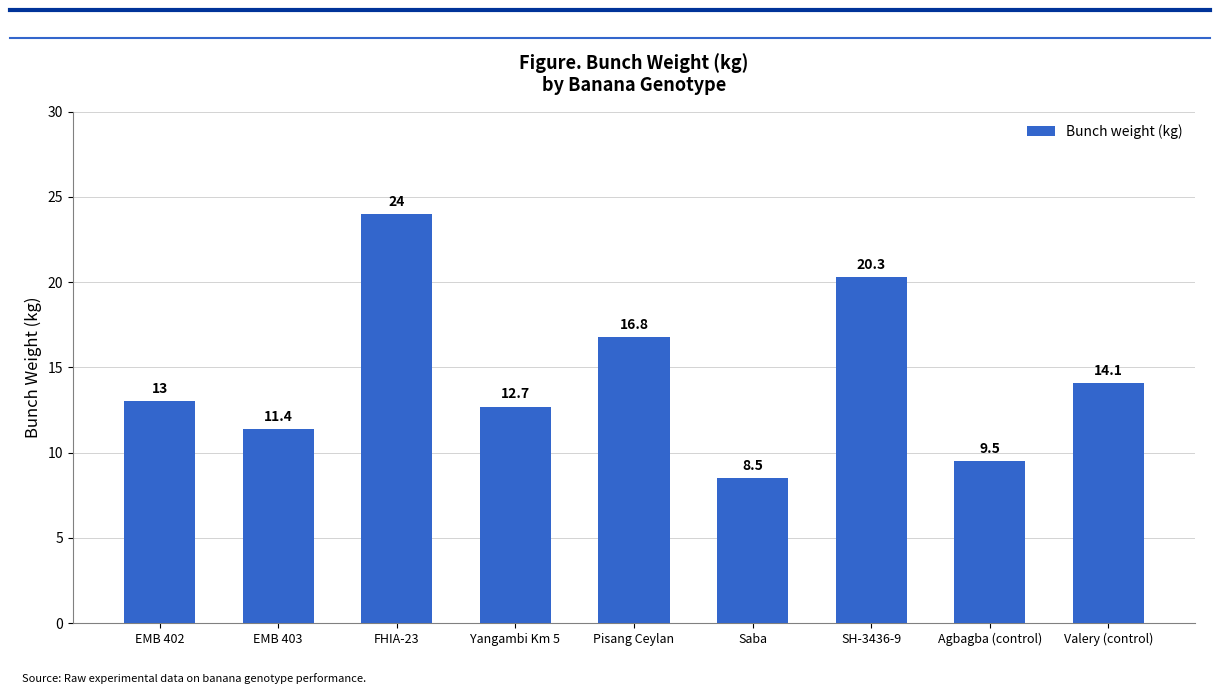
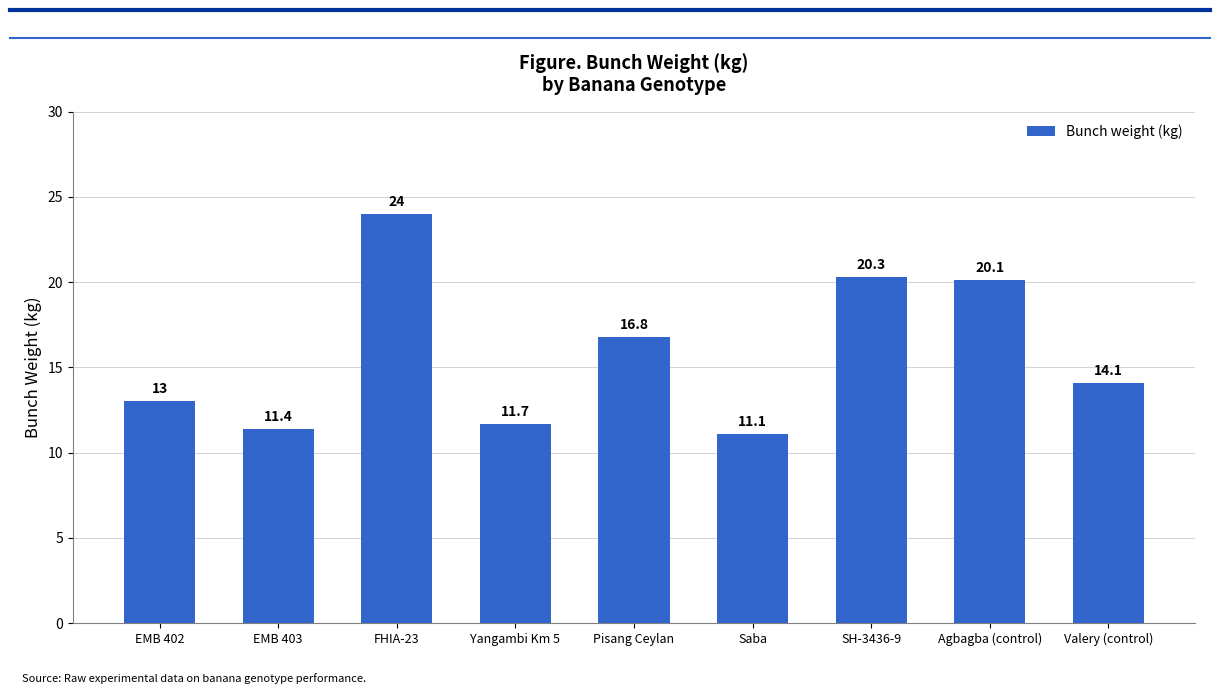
  {
    "EMB 402": 13,
    "EMB 403": 11.4,
    "FHIA-23": 24,
-   "Yangambi Km 5": 12.7,
+   "Yangambi Km 5": 11.7,
    "Pisang Ceylan": 16.8,
-   "Saba": 8.5,
+   "Saba": 11.1,
    "SH-3436-9": 20.3,
-   "Agbagba (control)": 9.5,
+   "Agbagba (control)": 20.1,
    "Valery (control)": 14.1
  }
